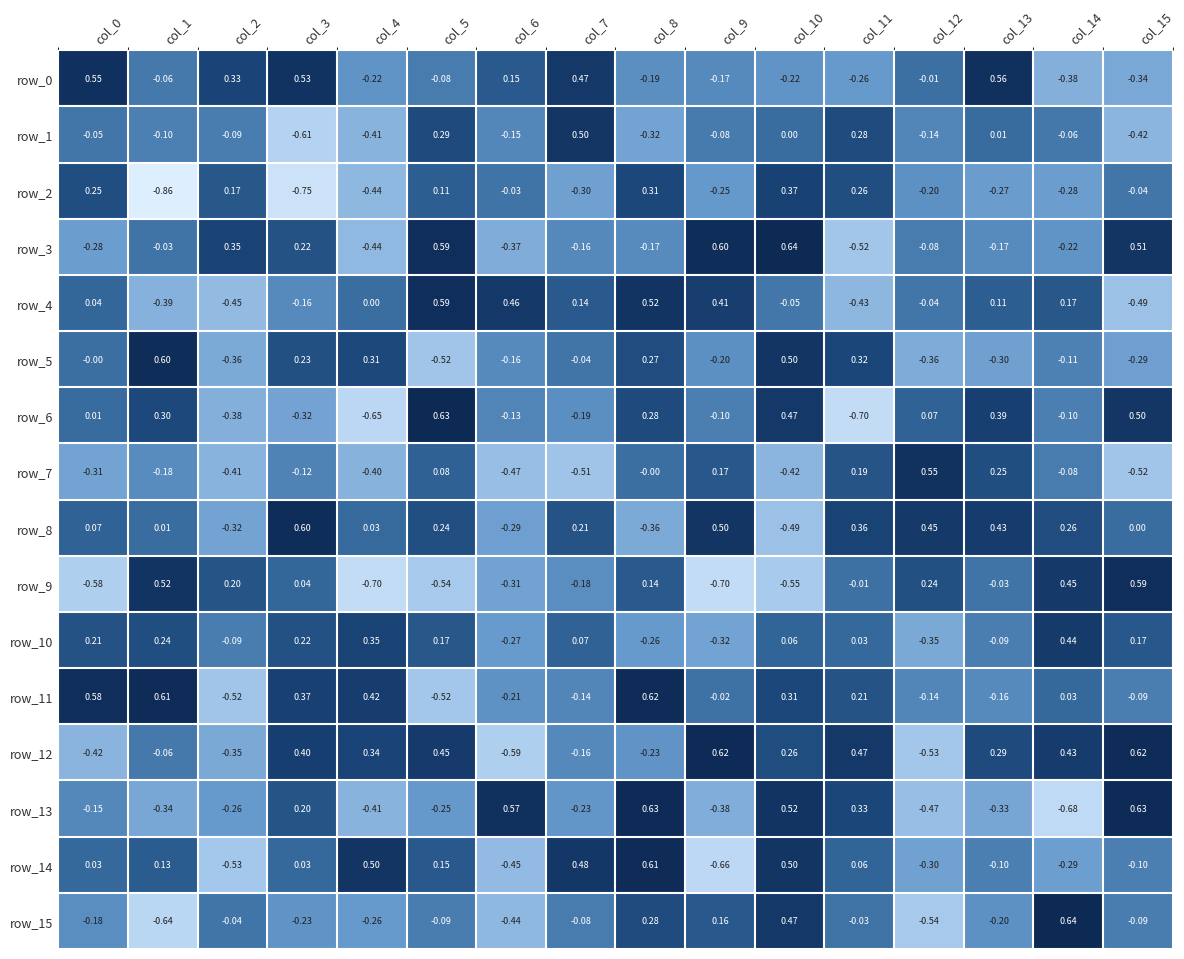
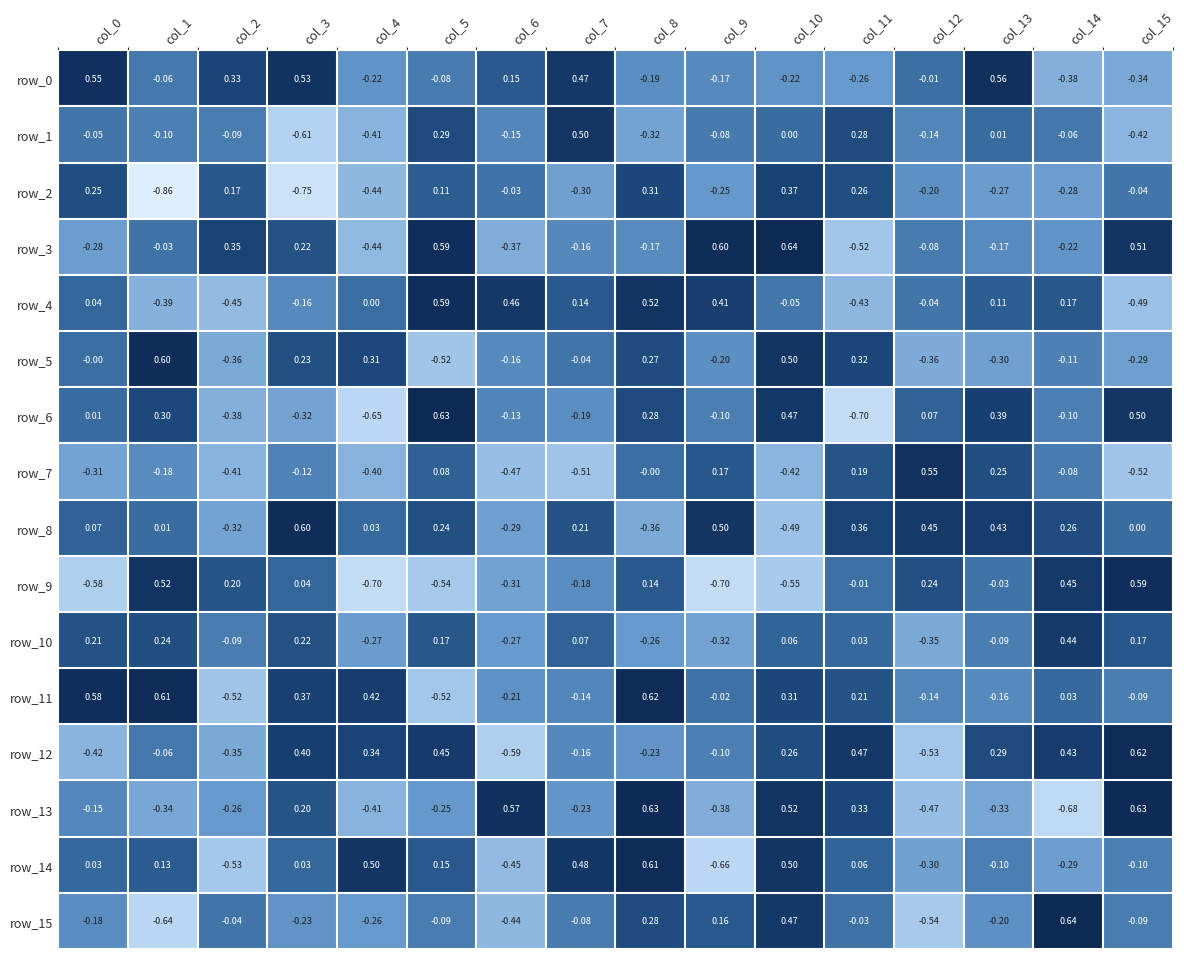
  {
    "row_10": {
      "col_0": 0.21,
      "col_1": 0.24,
      "col_2": -0.09,
      "col_3": 0.22,
-     "col_4": 0.35,
+     "col_4": -0.27,
      "col_5": 0.17,
      "col_6": -0.27,
      "col_7": 0.07,
      "col_8": -0.26,
      "col_9": -0.32,
      "col_10": 0.06,
      "col_11": 0.03,
      "col_12": -0.35,
      "col_13": -0.09,
      "col_14": 0.44,
      "col_15": 0.17
    },
    "row_12": {
      "col_0": -0.42,
      "col_1": -0.06,
      "col_2": -0.35,
      "col_3": 0.40,
      "col_4": 0.34,
      "col_5": 0.45,
      "col_6": -0.59,
      "col_7": -0.16,
      "col_8": -0.23,
-     "col_9": 0.62,
+     "col_9": -0.10,
      "col_10": 0.26,
      "col_11": 0.47,
      "col_12": -0.53,
      "col_13": 0.29,
      "col_14": 0.43,
      "col_15": 0.62
    }
  }
